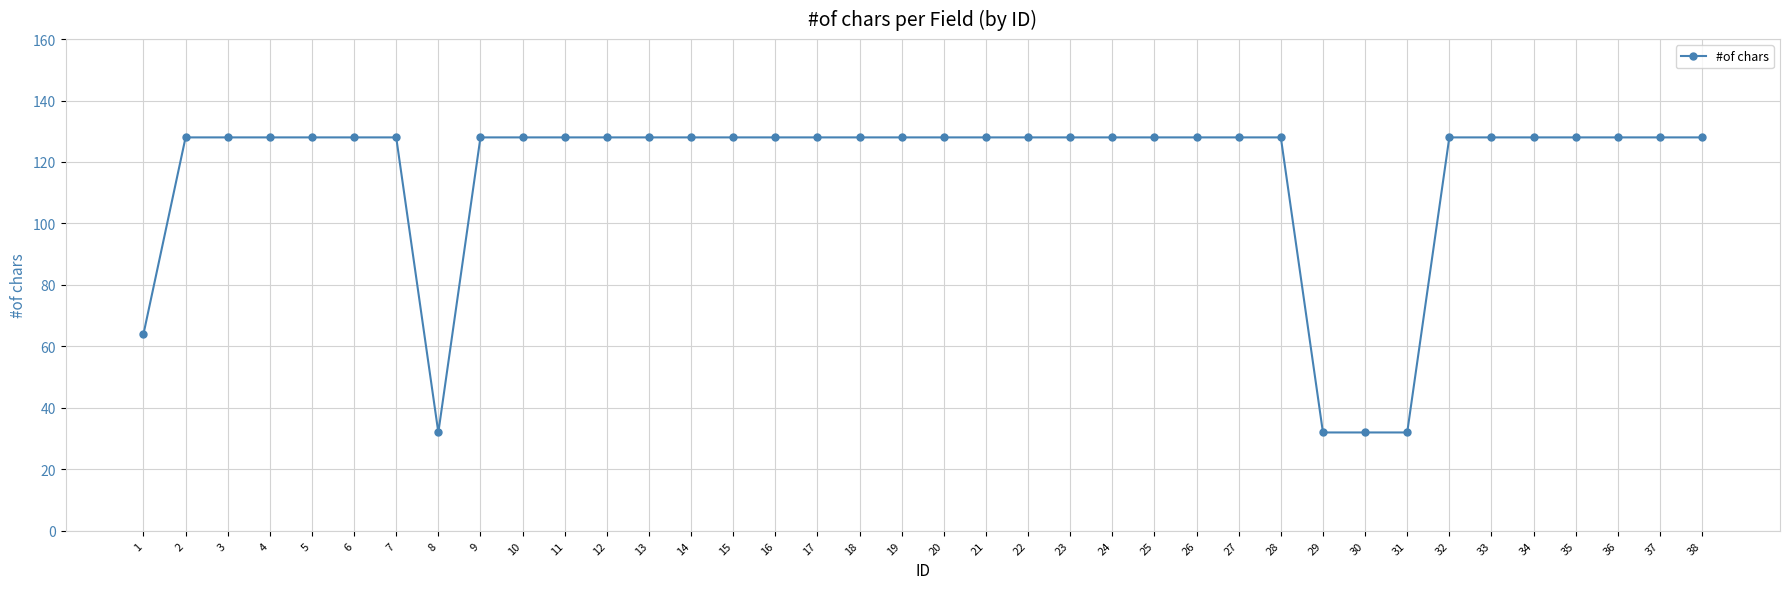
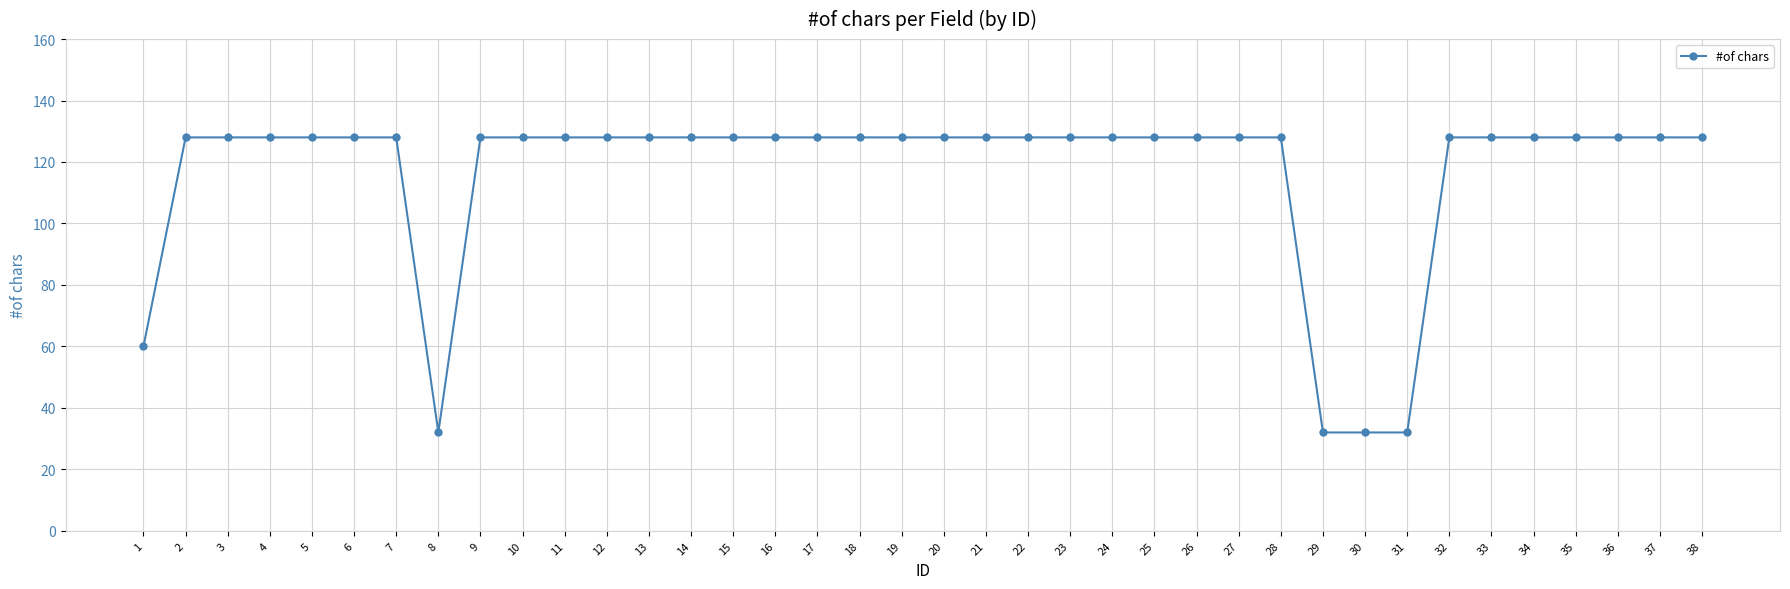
  {
-   "1": 64,
+   "1": 60,
    "2": 128,
    "3": 128,
    "4": 128,
    "5": 128,
    "6": 128,
    "7": 128,
    "8": 32,
    "9": 128,
    "10": 128,
    "11": 128,
    "12": 128,
    "13": 128,
    "14": 128,
    "15": 128,
    "16": 128,
    "17": 128,
    "18": 128,
    "19": 128,
    "20": 128,
    "21": 128,
    "22": 128,
    "23": 128,
    "24": 128,
    "25": 128,
    "26": 128,
    "27": 128,
    "28": 128,
    "29": 32,
    "30": 32,
    "31": 32,
    "32": 128,
    "33": 128,
    "34": 128,
    "35": 128,
    "36": 128,
    "37": 128,
    "38": 128
  }
